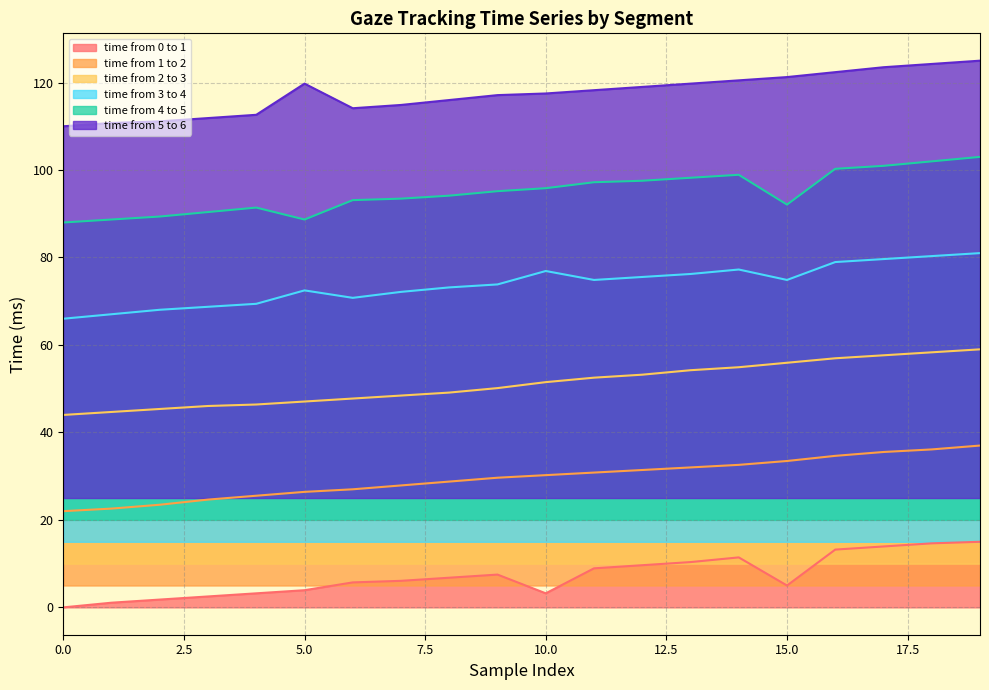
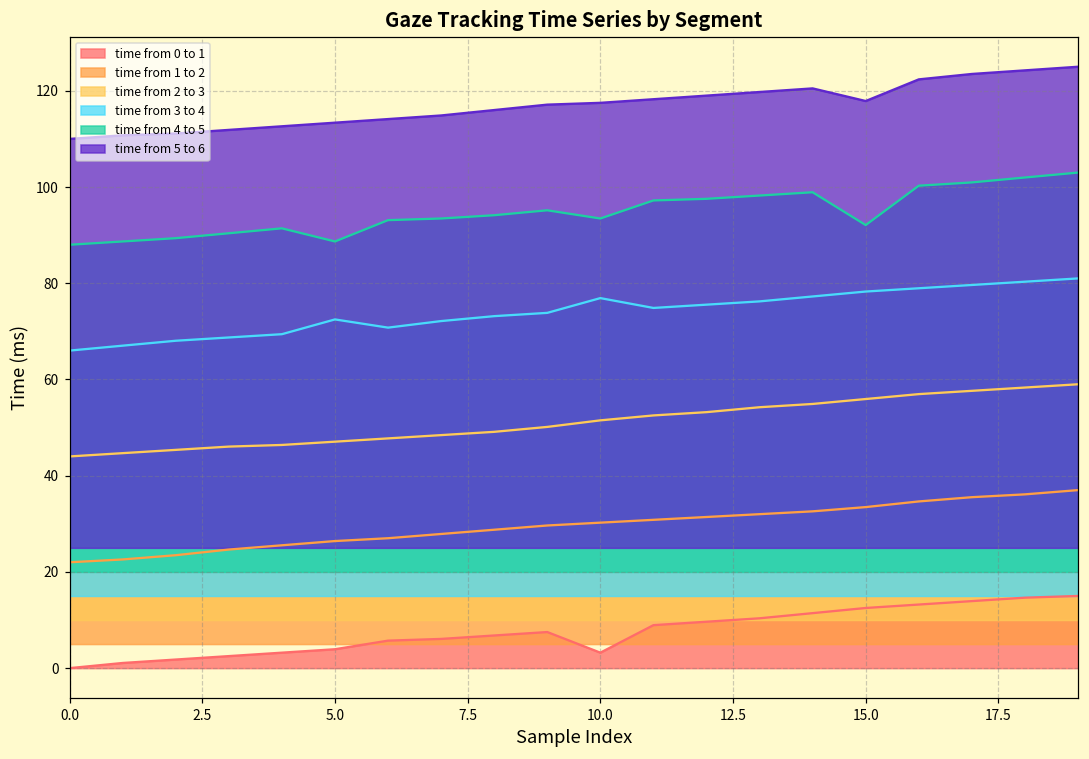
  {
    "time from 0 to 1": {
      "0.0": 0,
      "5.0": 4,
      "10.0": 3,
-     "15.0": 5
+     "15.0": 13
    },
    "time from 3 to 4": {
      "0.0": 66,
      "5.0": 72,
      "10.0": 77,
-     "15.0": 75
+     "15.0": 78
    },
    "time from 4 to 5": {
      "0.0": 88,
      "5.0": 89,
-     "10.0": 96,
+     "10.0": 93,
      "15.0": 92
    },
    "time from 5 to 6": {
      "0.0": 110,
-     "5.0": 120,
+     "5.0": 113,
      "10.0": 118,
-     "15.0": 121
+     "15.0": 118
    }
  }
